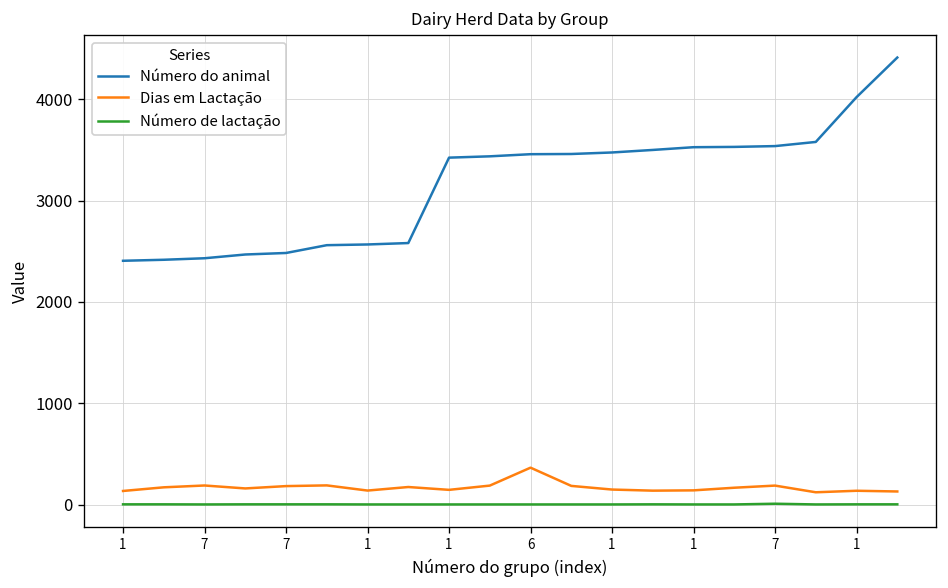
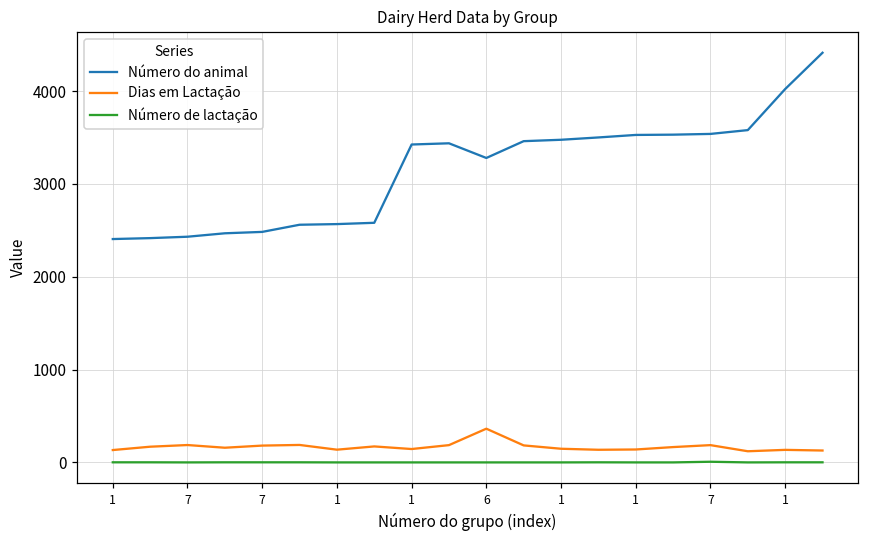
  {
    "Número do animal": {
-     "6": 3500
+     "6": 3300
    },
    "Dias em Lactação": {
      "6": 400
    },
    "Número de lactação": {
      "6": 0
    }
  }
